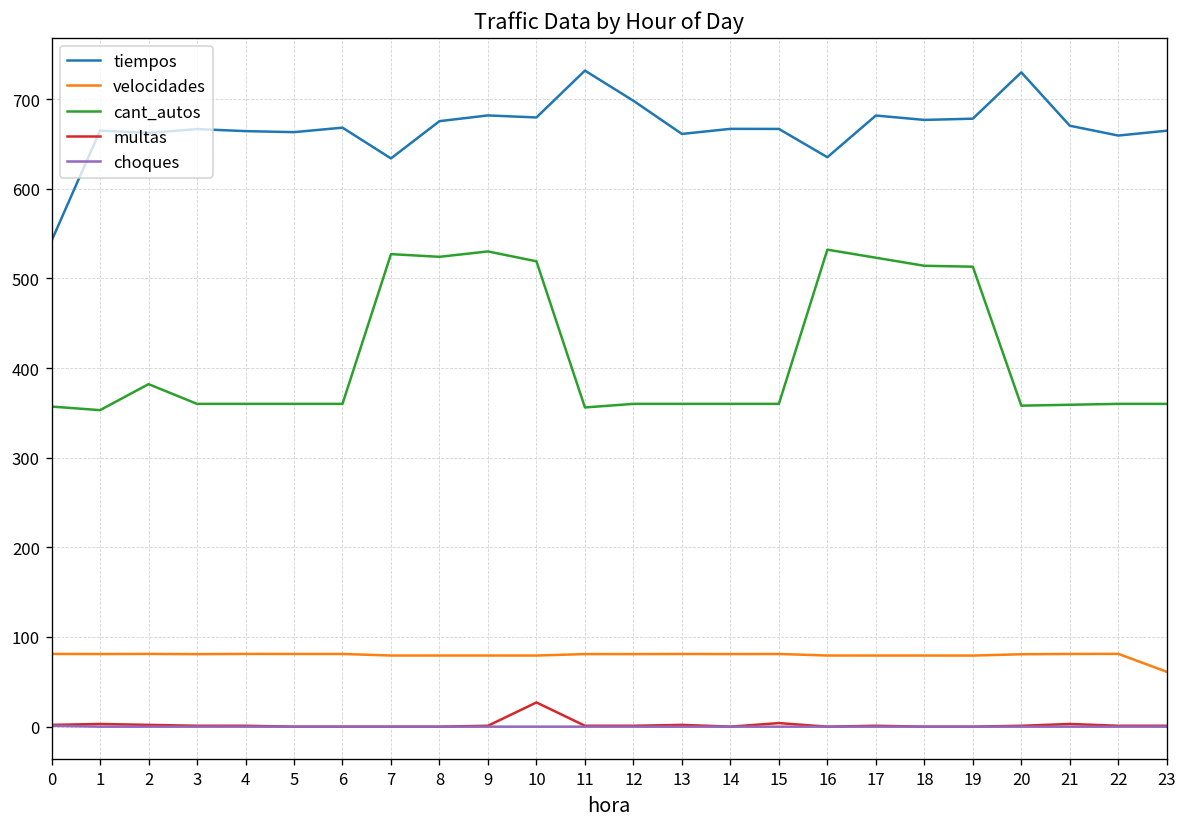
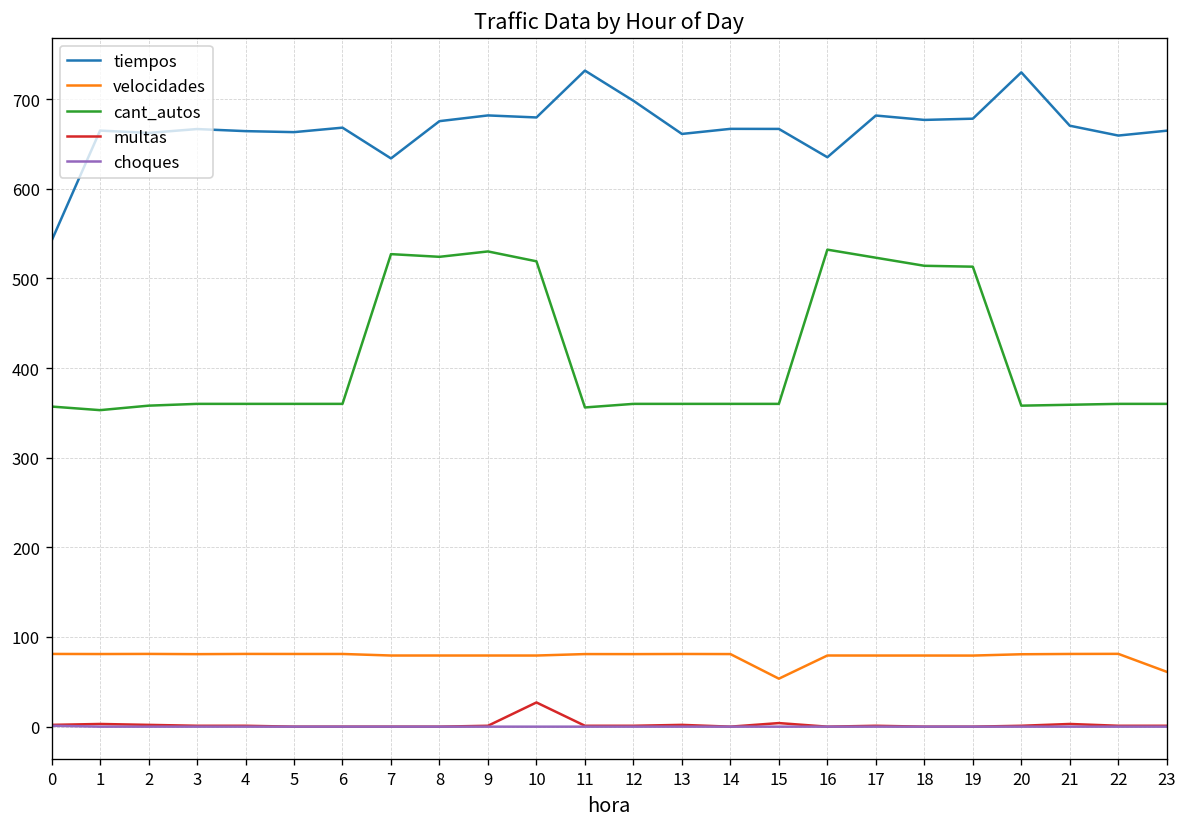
  {
    "tiempos": {
      "0": 540,
      "4": 660,
      "5": 660,
      "6": 670,
      "7": 630,
      "8": 680,
      "9": 680,
      "10": 680,
      "11": 730,
      "12": 700,
      "13": 660,
      "14": 670,
      "15": 670,
      "16": 640,
      "17": 680,
      "18": 680,
      "19": 680,
      "20": 730,
      "21": 670,
      "22": 660,
      "23": 660
    },
    "velocidades": {
      "0": 80,
      "1": 80,
      "2": 80,
      "3": 80,
      "4": 80,
      "5": 80,
      "6": 80,
      "7": 80,
      "8": 80,
      "9": 80,
      "10": 80,
      "11": 80,
      "12": 80,
      "13": 80,
      "14": 80,
-     "15": 80,
+     "15": 50,
      "16": 80,
      "17": 80,
      "18": 80,
      "19": 80,
      "20": 80,
      "21": 80,
      "22": 80,
      "23": 60
    },
    "cant_autos": {
      "0": 360,
      "1": 350,
-     "2": 380,
+     "2": 360,
      "3": 360,
      "4": 360,
      "5": 360,
      "6": 360,
      "7": 530,
      "8": 520,
      "9": 530,
      "10": 520,
      "11": 360,
      "12": 360,
      "13": 360,
      "14": 360,
      "15": 360,
      "16": 530,
      "17": 520,
      "18": 510,
      "19": 510,
      "20": 360,
      "21": 360,
      "22": 360,
      "23": 360
    },
    "multas": {
      "10": 30,
      "15": 0
    },
    "choques": {
      "10": 0,
      "15": 0
    }
  }
